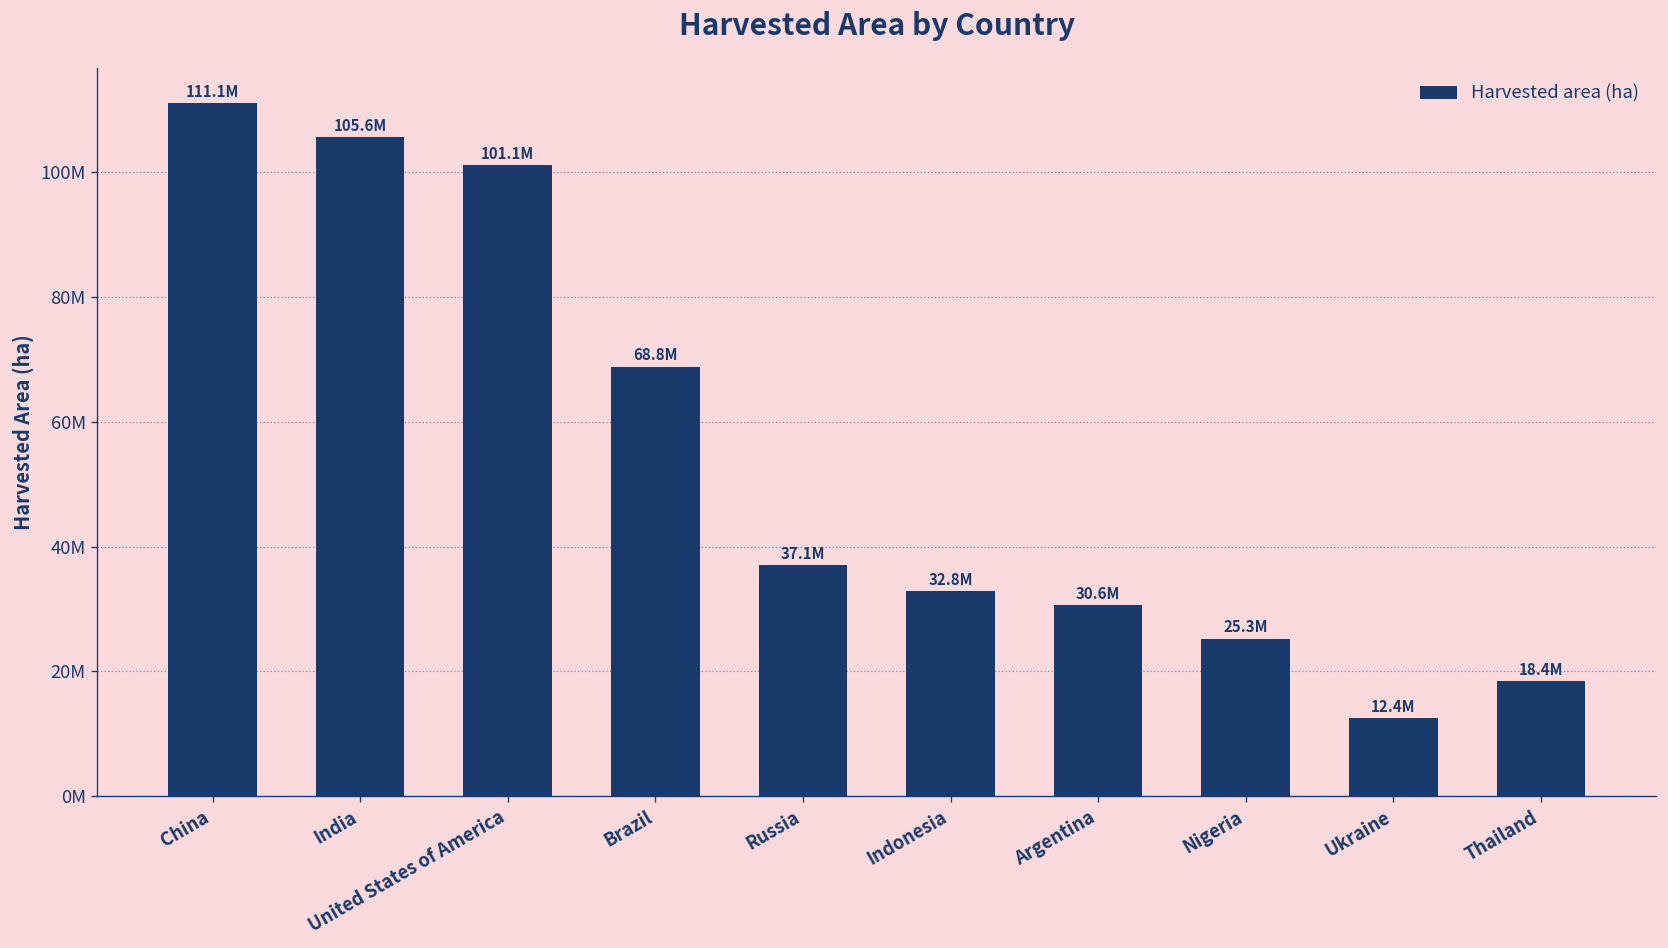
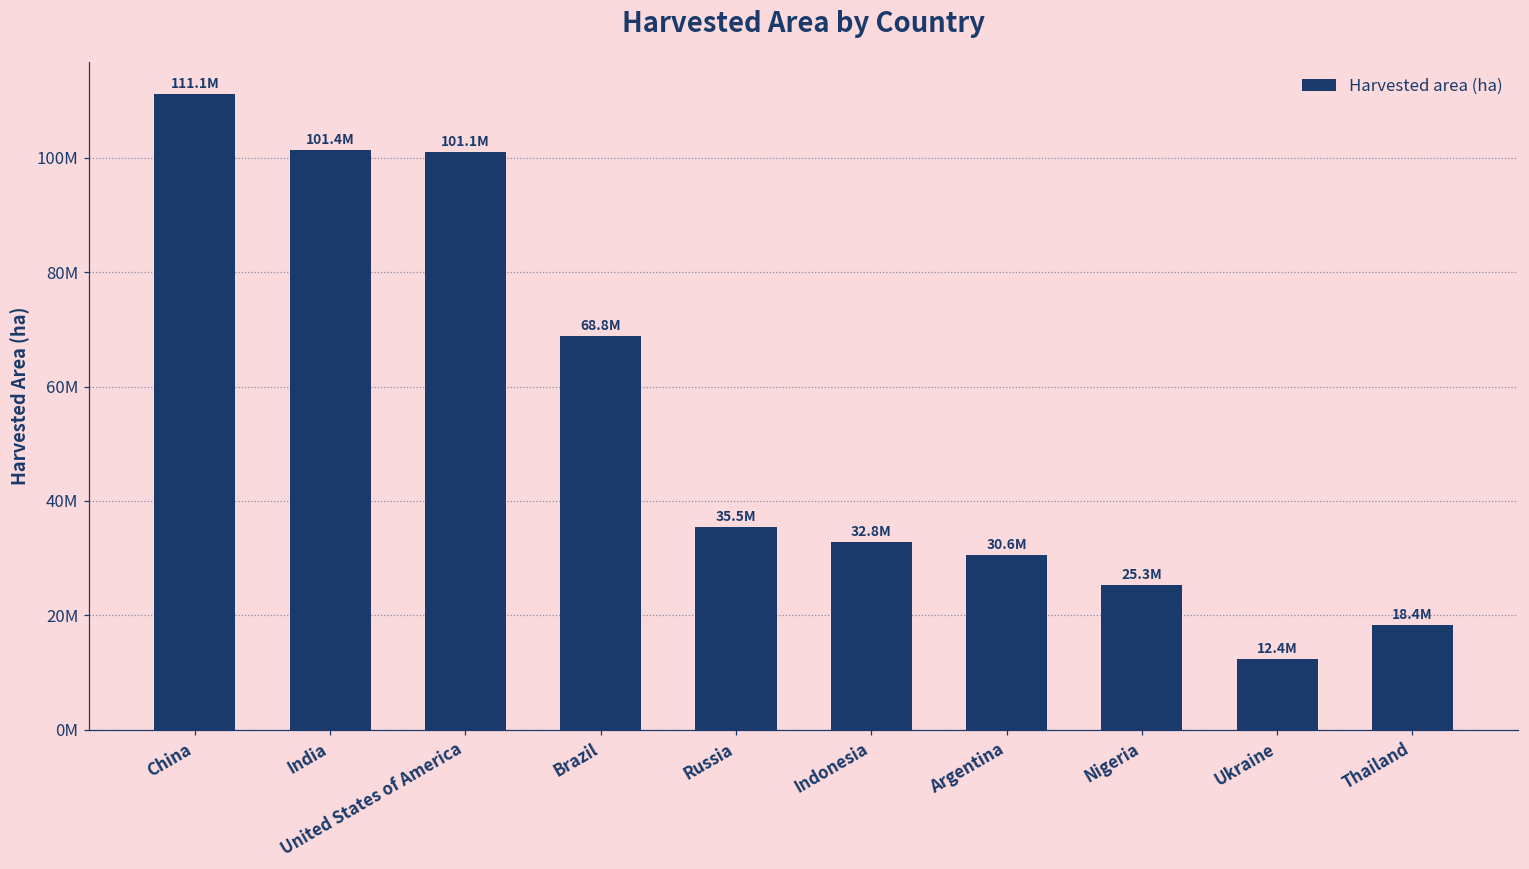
  {
    "China": "111.1M",
-   "India": "105.6M",
+   "India": "101.4M",
    "United States of America": "101.1M",
    "Brazil": "68.8M",
-   "Russia": "37.1M",
+   "Russia": "35.5M",
    "Indonesia": "32.8M",
    "Argentina": "30.6M",
    "Nigeria": "25.3M",
    "Ukraine": "12.4M",
    "Thailand": "18.4M"
  }
